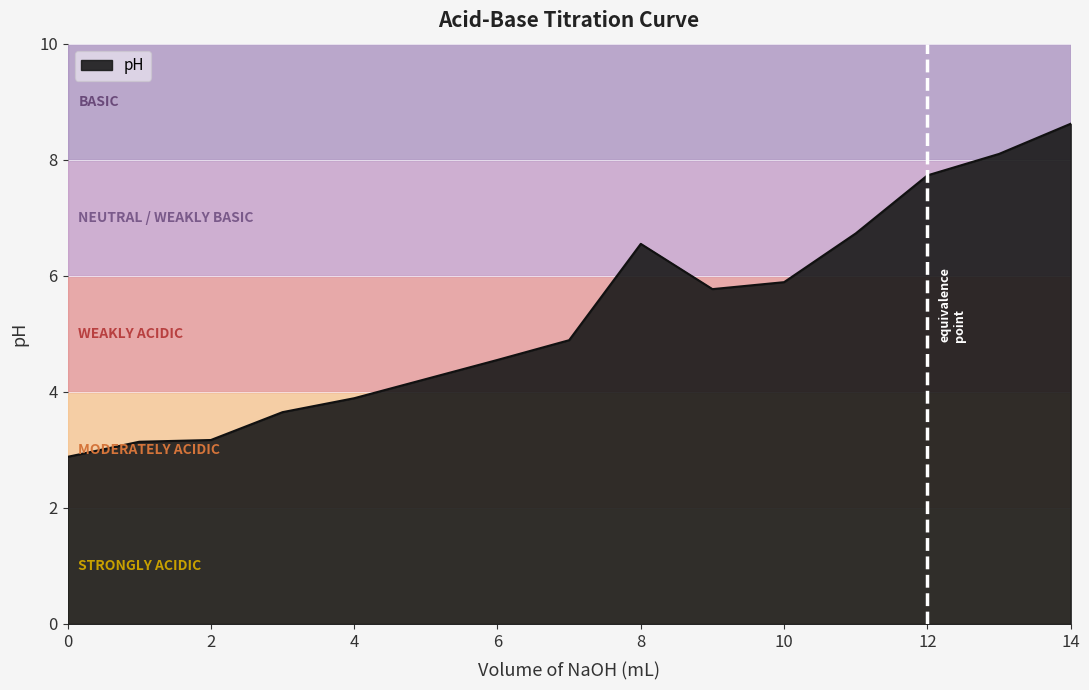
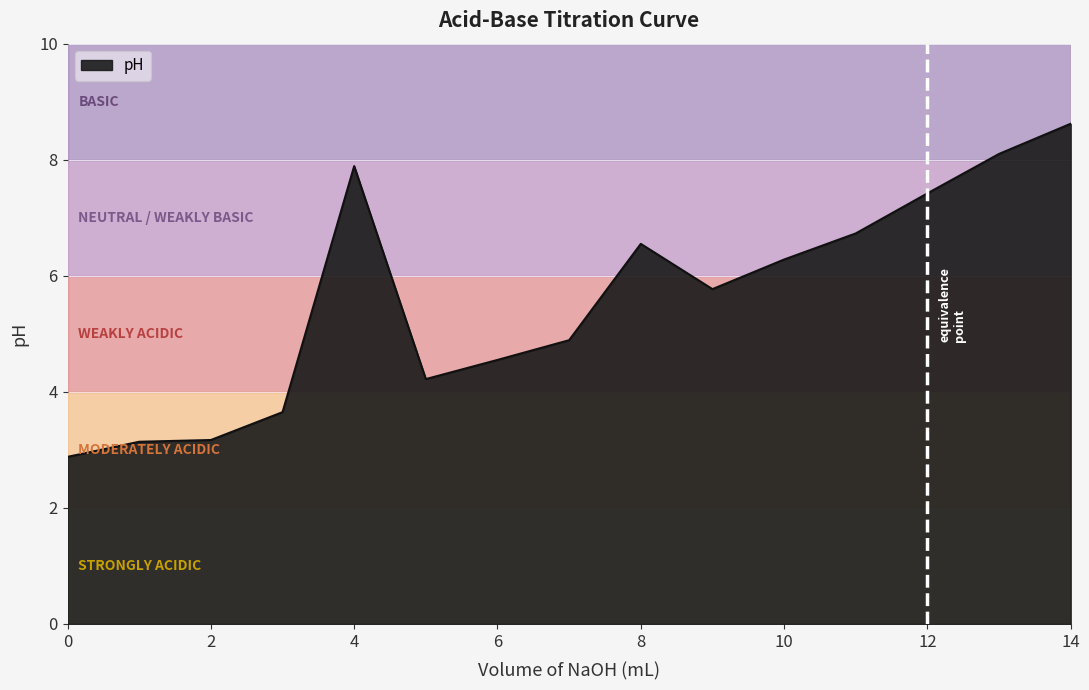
  {
    "0": 2.9,
    "2": 3.2,
-   "4": 3.9,
+   "4": 7.9,
    "6": 4.6,
    "8": 6.6,
-   "10": 5.9,
-   "12": 7.7,
+   "10": 6.3,
+   "12": 7.4,
    "14": 8.6
  }
